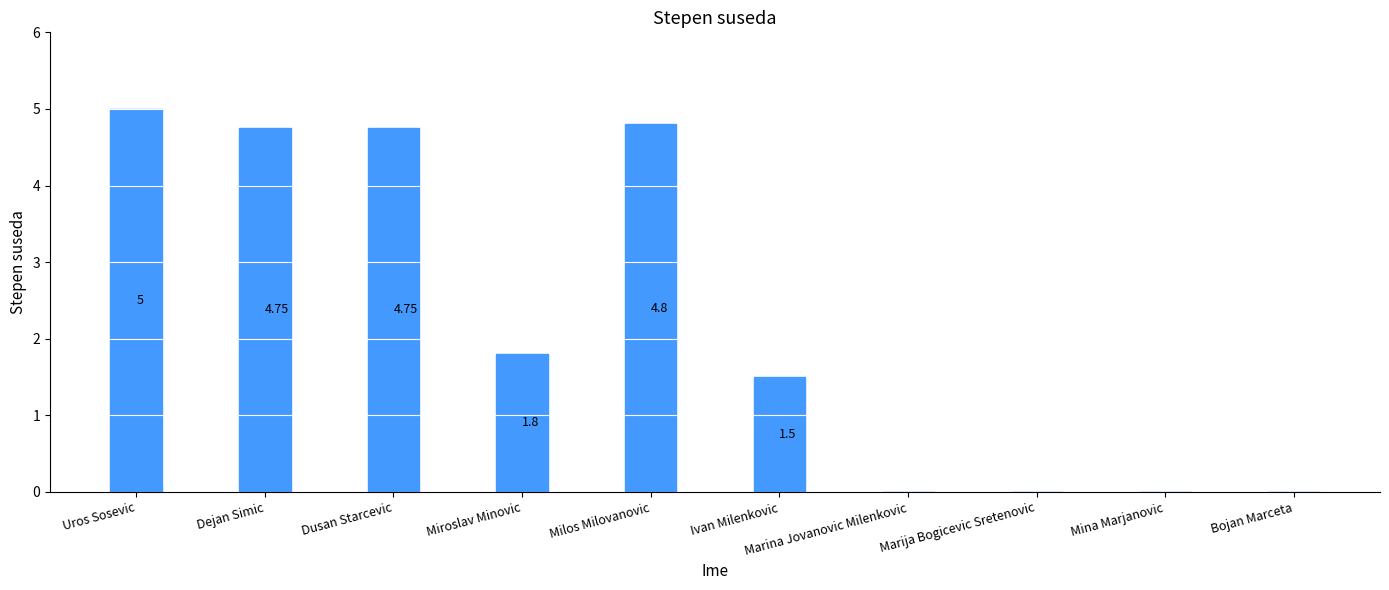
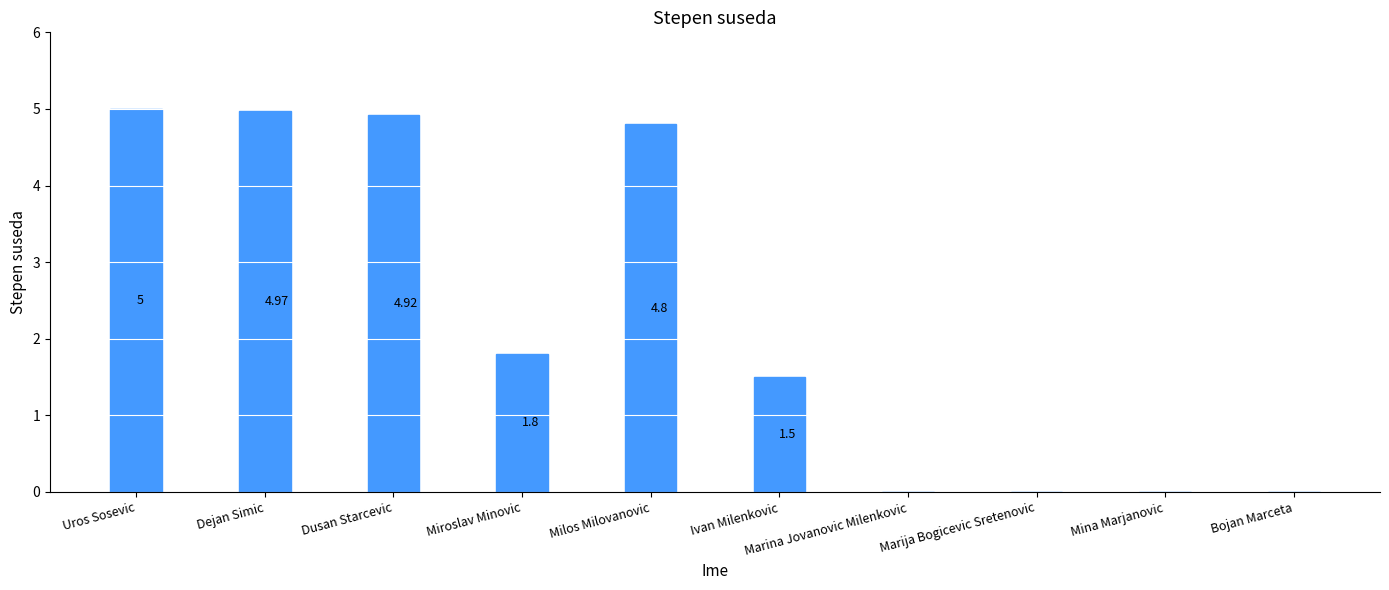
  {
    "Uros Sosevic": 5,
-   "Dejan Simic": 4.75,
-   "Dusan Starcevic": 4.75,
+   "Dejan Simic": 4.97,
+   "Dusan Starcevic": 4.92,
    "Miroslav Minovic": 1.8,
    "Milos Milovanovic": 4.8,
    "Ivan Milenkovic": 1.5
  }
